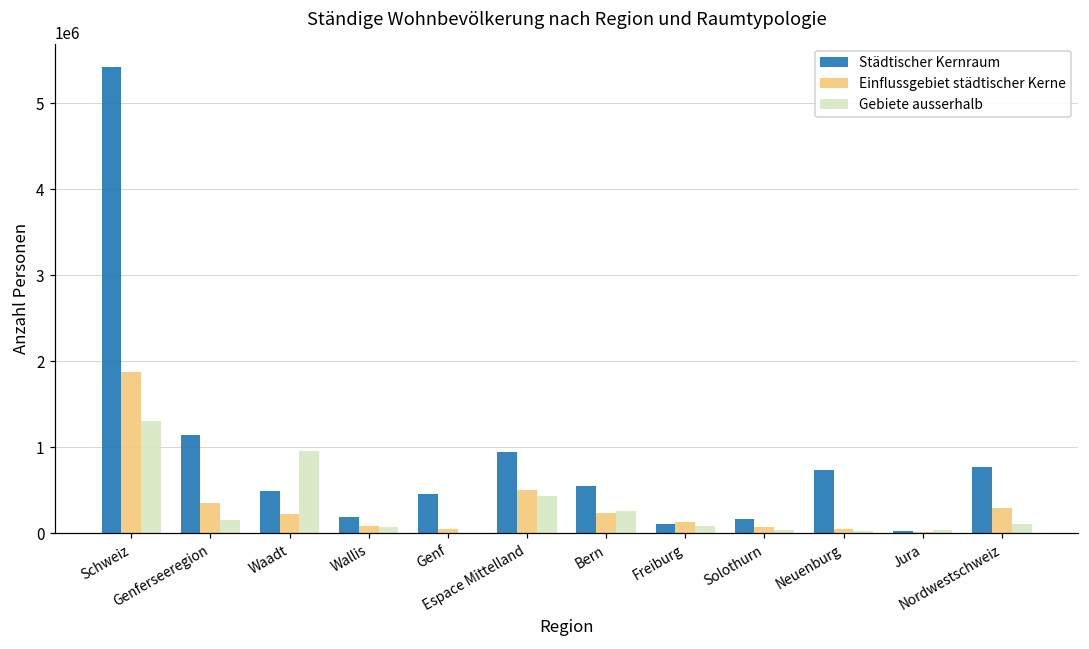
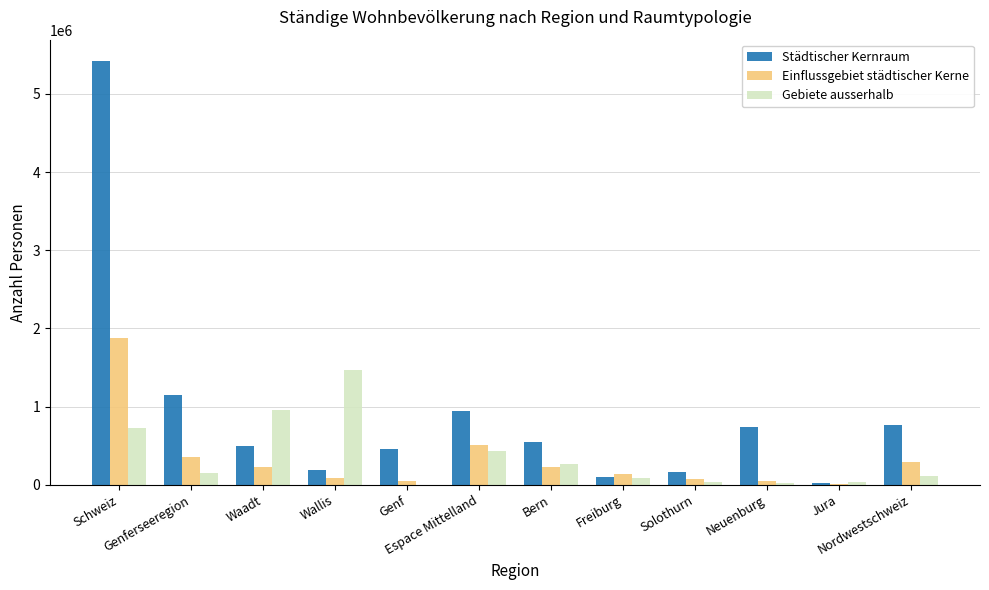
  {
    "Städtischer Kernraum": {
      "Schweiz": 5400000,
      "Genferseeregion": 1100000,
      "Waadt": 500000,
      "Wallis": 200000,
      "Genf": 500000,
      "Espace Mittelland": 900000,
      "Bern": 500000,
      "Freiburg": 100000,
      "Solothurn": 200000,
      "Neuenburg": 700000,
      "Nordwestschweiz": 800000
    },
    "Einflussgebiet städtischer Kerne": {
      "Schweiz": 1900000,
      "Genferseeregion": 400000,
      "Waadt": 200000,
      "Wallis": 100000,
      "Genf": 0,
      "Espace Mittelland": 500000,
      "Bern": 200000,
      "Freiburg": 100000,
      "Solothurn": 100000,
      "Neuenburg": 100000,
      "Nordwestschweiz": 300000
    },
    "Gebiete ausserhalb": {
-     "Schweiz": 1300000,
+     "Schweiz": 700000,
      "Genferseeregion": 200000,
      "Waadt": 1000000,
-     "Wallis": 100000,
+     "Wallis": 1500000,
      "Genf": 0,
      "Espace Mittelland": 400000,
      "Bern": 300000,
      "Freiburg": 100000,
      "Solothurn": 0,
      "Jura": 0,
      "Nordwestschweiz": 100000
    }
  }
